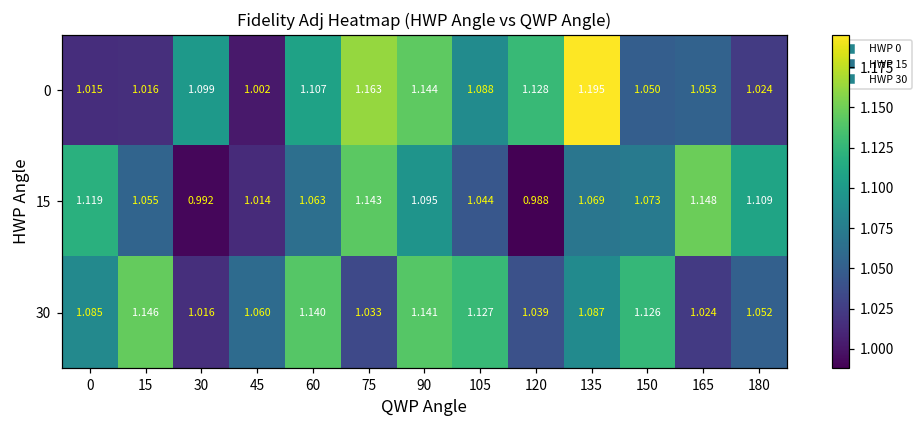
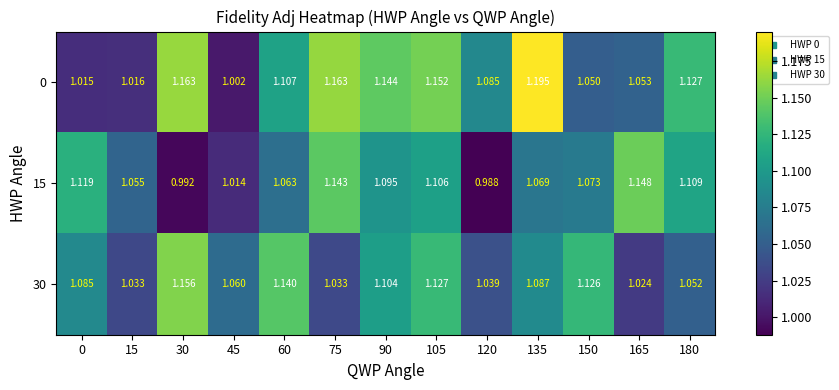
  {
    "0": {
      "0": 1.015,
      "15": 1.016,
-     "30": 1.099,
+     "30": 1.163,
      "45": 1.002,
      "60": 1.107,
      "75": 1.163,
      "90": 1.144,
-     "105": 1.088,
-     "120": 1.128,
+     "105": 1.152,
+     "120": 1.085,
      "135": 1.195,
      "150": 1.050,
      "165": 1.053,
-     "180": 1.024
+     "180": 1.127
    },
    "15": {
      "0": 1.119,
      "15": 1.055,
      "30": 0.992,
      "45": 1.014,
      "60": 1.063,
      "75": 1.143,
      "90": 1.095,
-     "105": 1.044,
+     "105": 1.106,
      "120": 0.988,
      "135": 1.069,
      "150": 1.073,
      "165": 1.148,
      "180": 1.109
    },
    "30": {
      "0": 1.085,
-     "15": 1.146,
-     "30": 1.016,
+     "15": 1.033,
+     "30": 1.156,
      "45": 1.060,
      "60": 1.140,
      "75": 1.033,
-     "90": 1.141,
+     "90": 1.104,
      "105": 1.127,
      "120": 1.039,
      "135": 1.087,
      "150": 1.126,
      "165": 1.024,
      "180": 1.052
    }
  }
